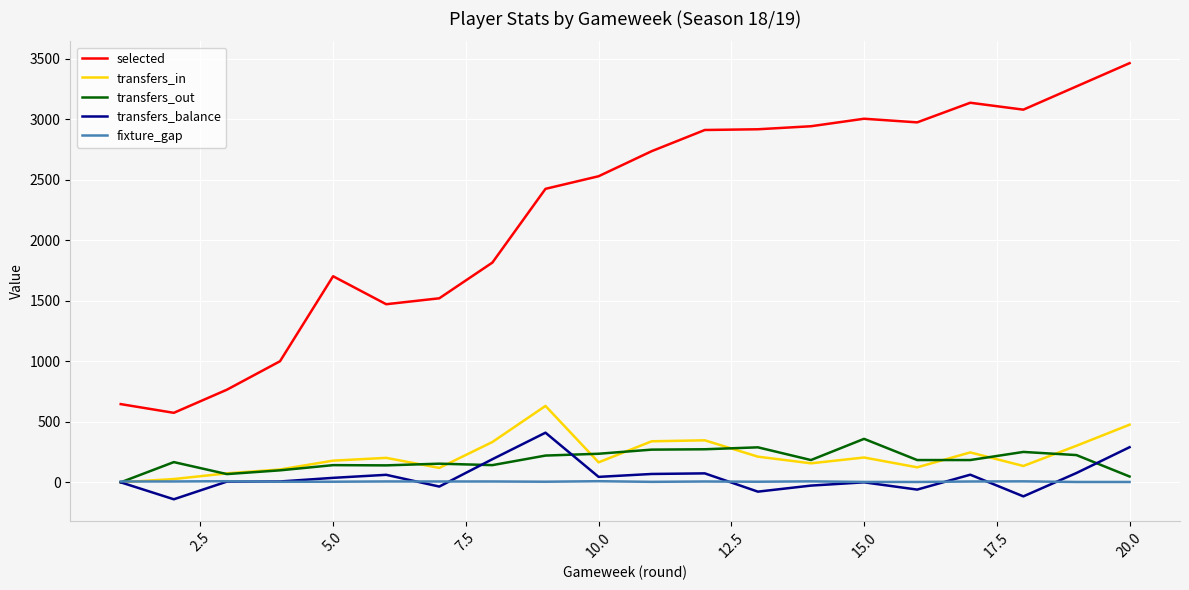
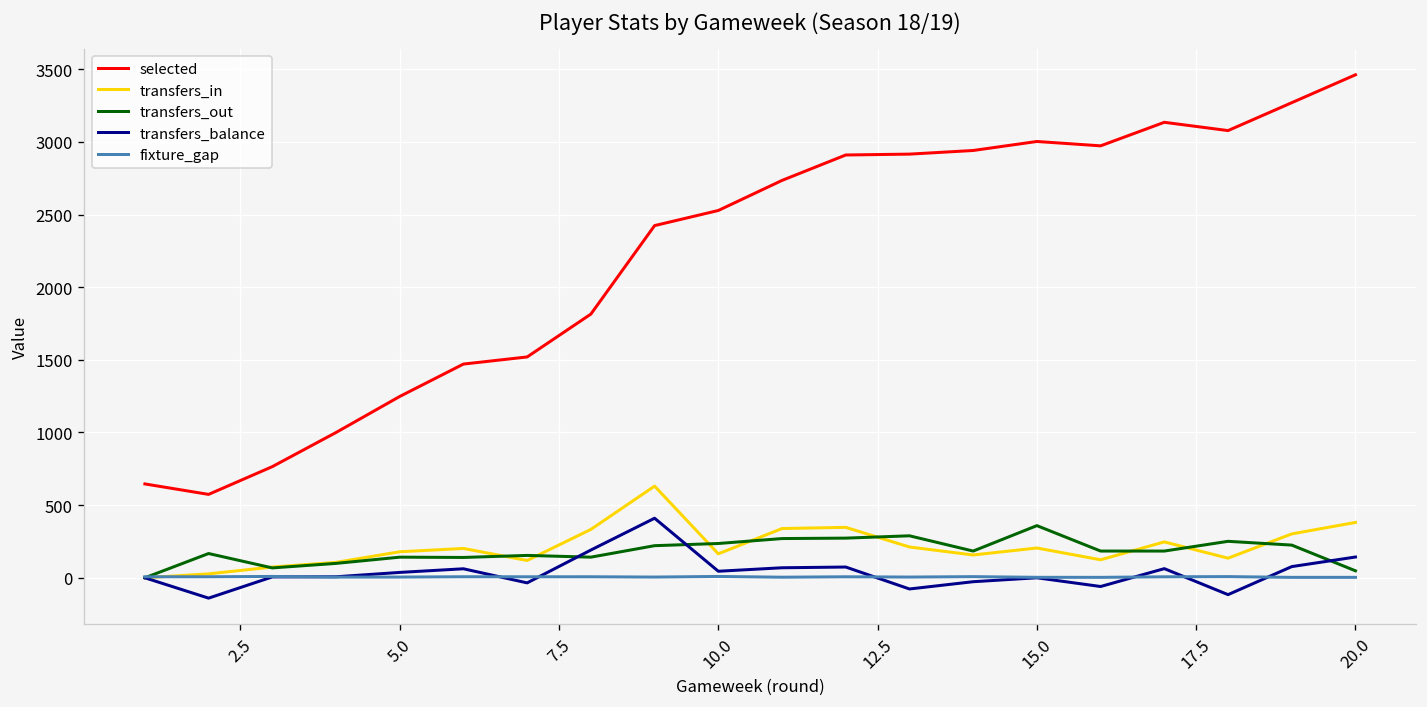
  {
    "selected": {
-     "5.0": 1700,
+     "5.0": 1250,
      "10.0": 2530,
      "15.0": 3000,
      "20.0": 3460
    },
    "transfers_in": {
      "5.0": 180,
      "10.0": 170,
      "15.0": 210,
-     "20.0": 480
+     "20.0": 380
    },
    "transfers_out": {
      "5.0": 140,
      "10.0": 240,
      "15.0": 360,
      "20.0": 50
    },
    "transfers_balance": {
      "5.0": 40,
      "10.0": 50,
-     "20.0": 290
+     "20.0": 140
    },
    "fixture_gap": {
      "5.0": 10,
      "10.0": 10,
      "20.0": 0
    }
  }
